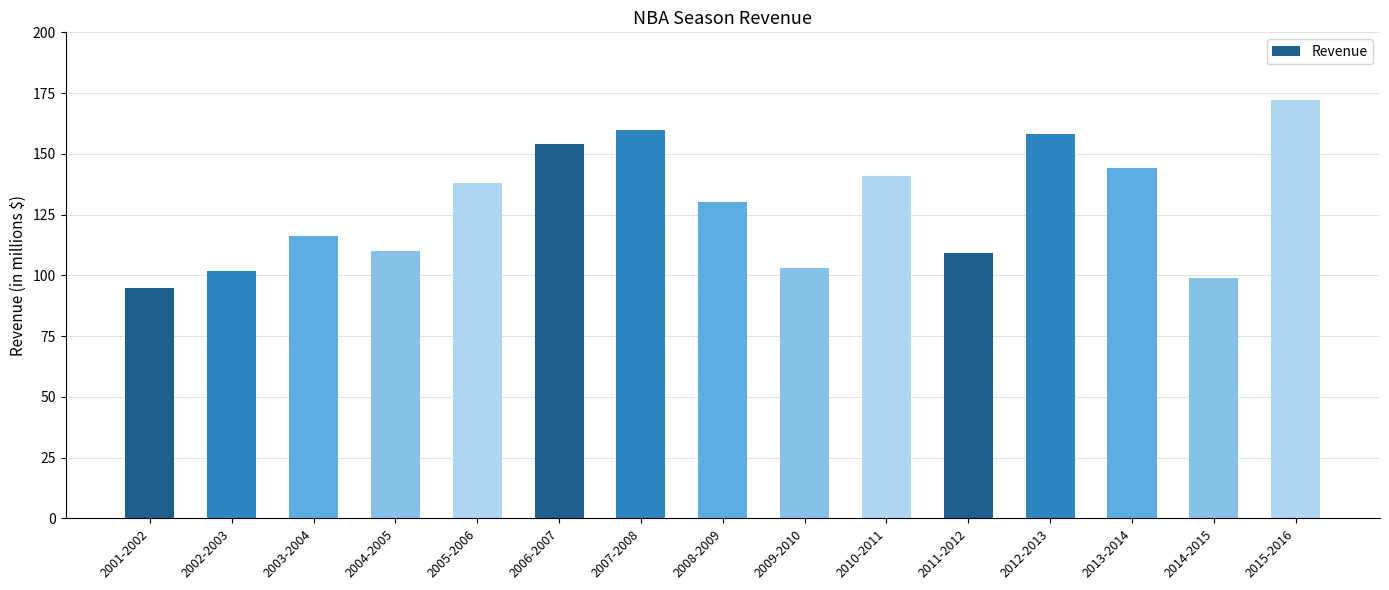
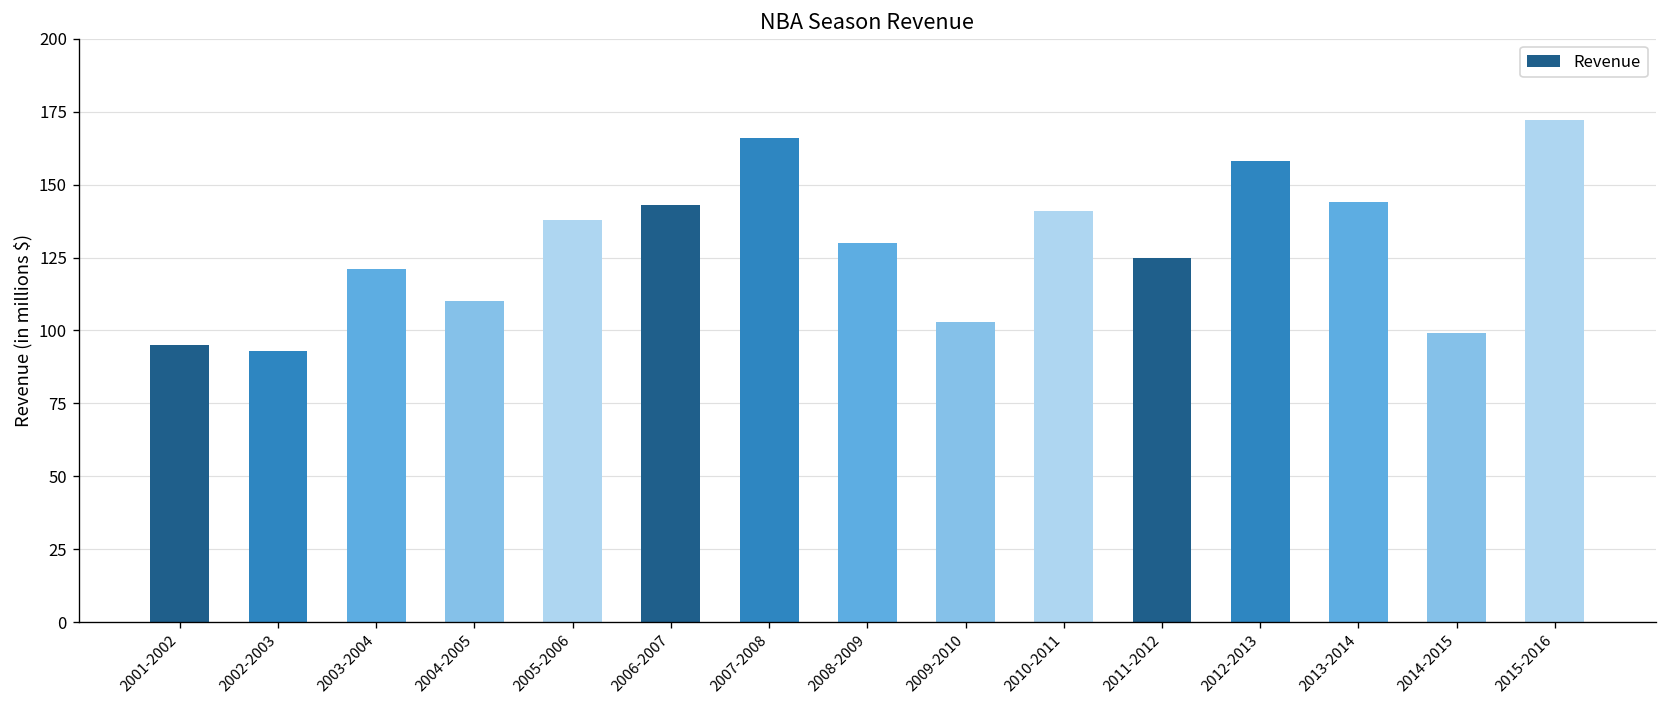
  {
    "2001-2002": 95,
-   "2002-2003": 102,
-   "2003-2004": 116,
+   "2002-2003": 93,
+   "2003-2004": 121,
    "2004-2005": 110,
    "2005-2006": 138,
-   "2006-2007": 154,
-   "2007-2008": 160,
+   "2006-2007": 143,
+   "2007-2008": 166,
    "2008-2009": 130,
    "2009-2010": 103,
    "2010-2011": 141,
-   "2011-2012": 109,
+   "2011-2012": 125,
    "2012-2013": 158,
    "2013-2014": 144,
    "2014-2015": 99,
    "2015-2016": 172
  }
